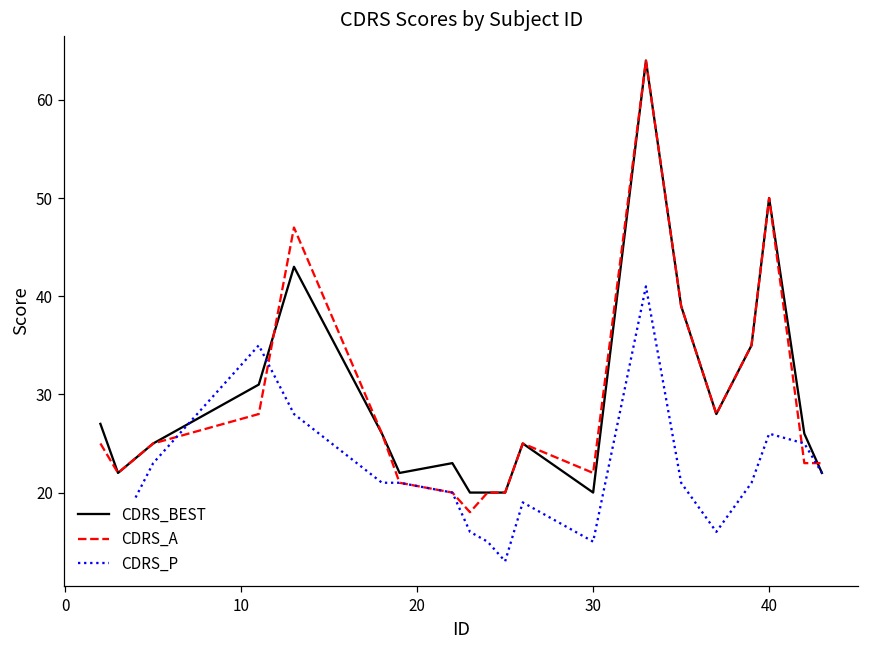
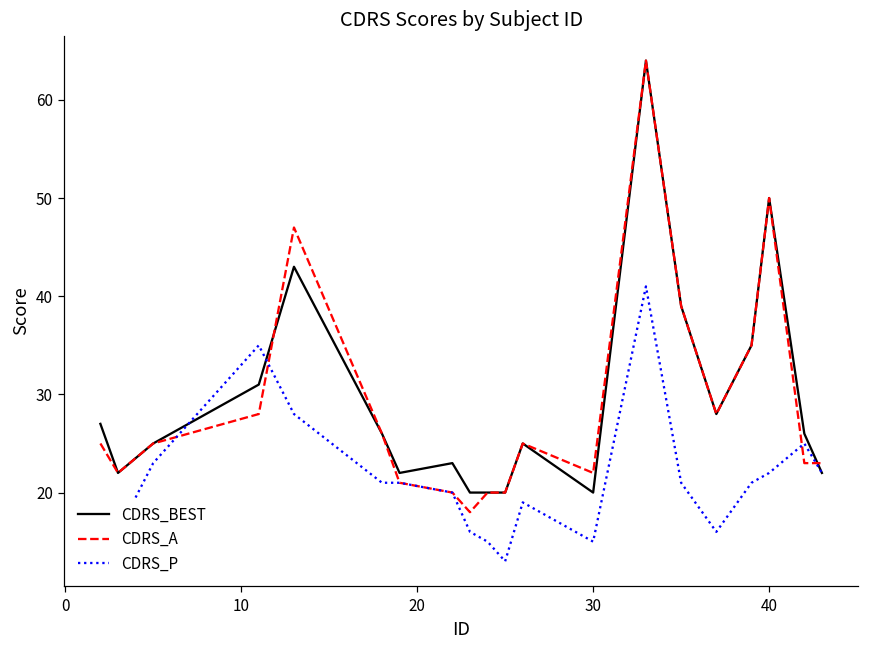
  {
    "CDRS_BEST": {
      "30": 20
    },
    "CDRS_A": {
      "30": 22
    },
    "CDRS_P": {
      "30": 15,
-     "40": 26
+     "40": 22
    }
  }
